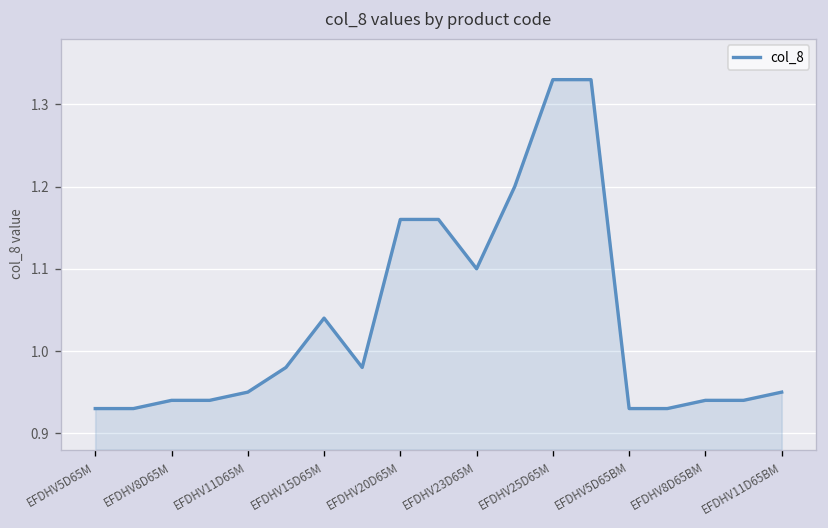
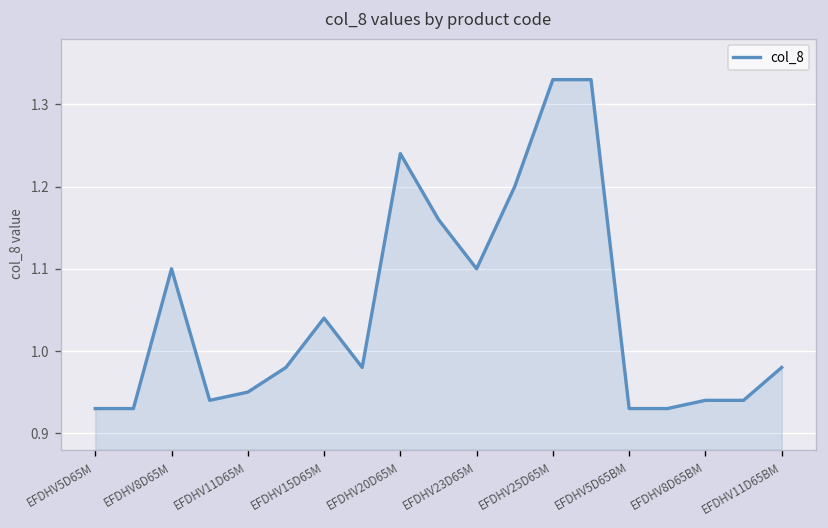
  {
    "EFDHV5D65M": 0.93,
-   "EFDHV8D65M": 0.94,
+   "EFDHV8D65M": 1.10,
    "EFDHV11D65M": 0.95,
    "EFDHV15D65M": 1.04,
-   "EFDHV20D65M": 1.16,
+   "EFDHV20D65M": 1.24,
    "EFDHV23D65M": 1.10,
    "EFDHV25D65M": 1.33,
    "EFDHV5D65BM": 0.93,
    "EFDHV8D65BM": 0.94,
-   "EFDHV11D65BM": 0.95
+   "EFDHV11D65BM": 0.98
  }
